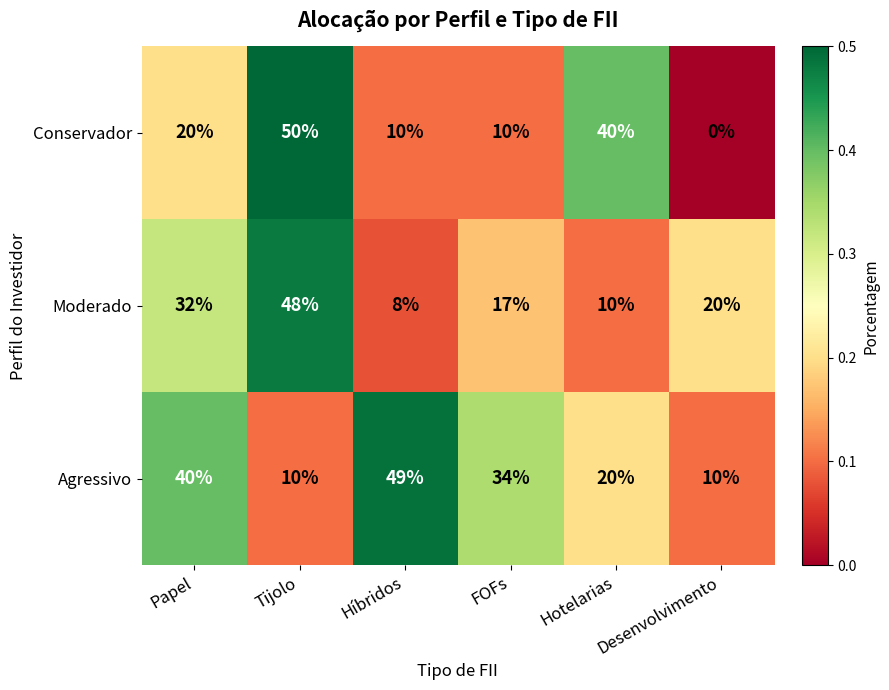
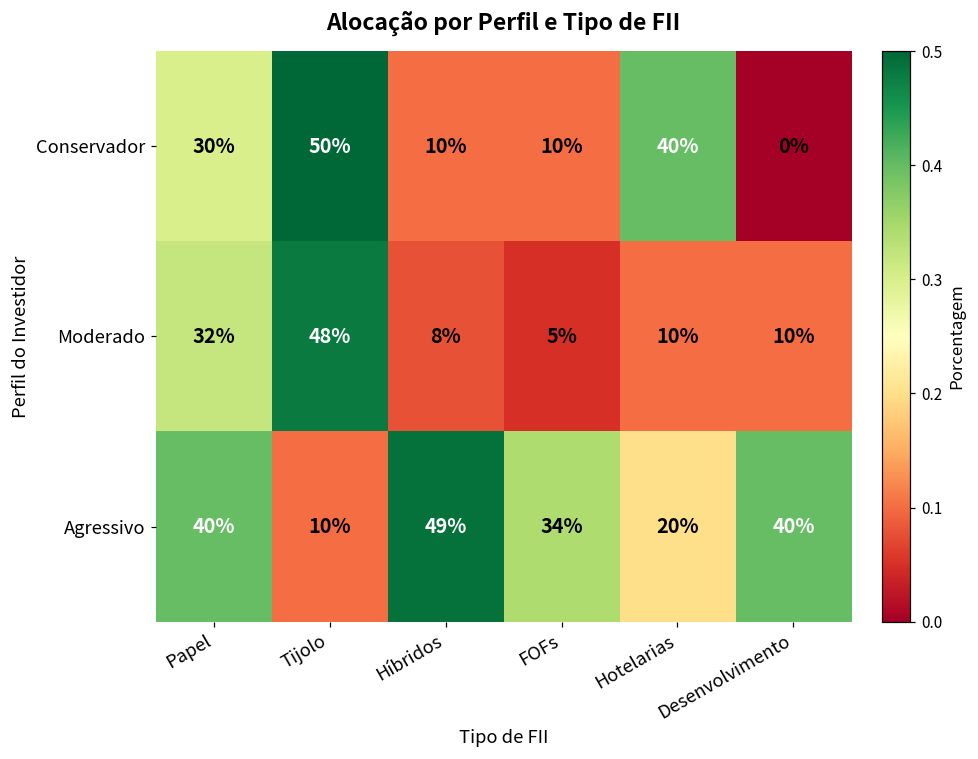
  {
    "Conservador": {
-     "Papel": "20%",
+     "Papel": "30%",
      "Tijolo": "50%",
      "Híbridos": "10%",
      "FOFs": "10%",
      "Hotelarias": "40%",
      "Desenvolvimento": "0%"
    },
    "Moderado": {
      "Papel": "32%",
      "Tijolo": "48%",
      "Híbridos": "8%",
-     "FOFs": "17%",
+     "FOFs": "5%",
      "Hotelarias": "10%",
-     "Desenvolvimento": "20%"
+     "Desenvolvimento": "10%"
    },
    "Agressivo": {
      "Papel": "40%",
      "Tijolo": "10%",
      "Híbridos": "49%",
      "FOFs": "34%",
      "Hotelarias": "20%",
-     "Desenvolvimento": "10%"
+     "Desenvolvimento": "40%"
    }
  }
